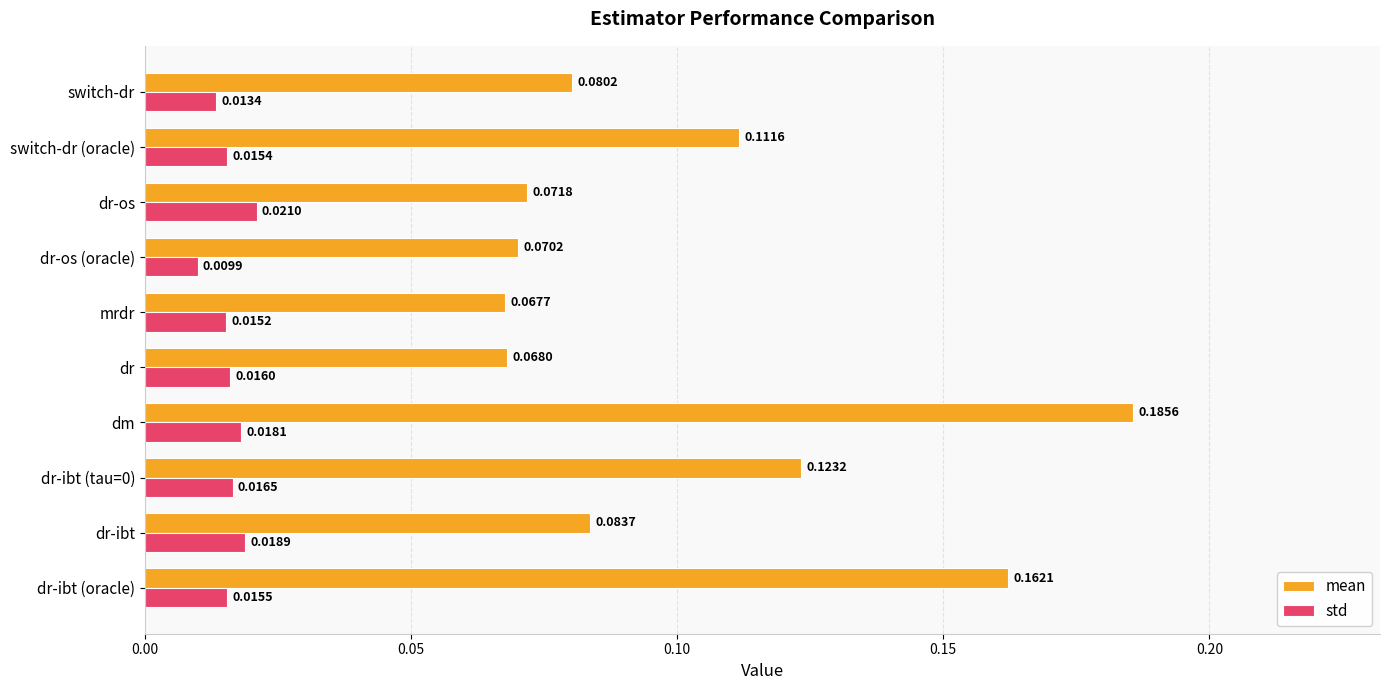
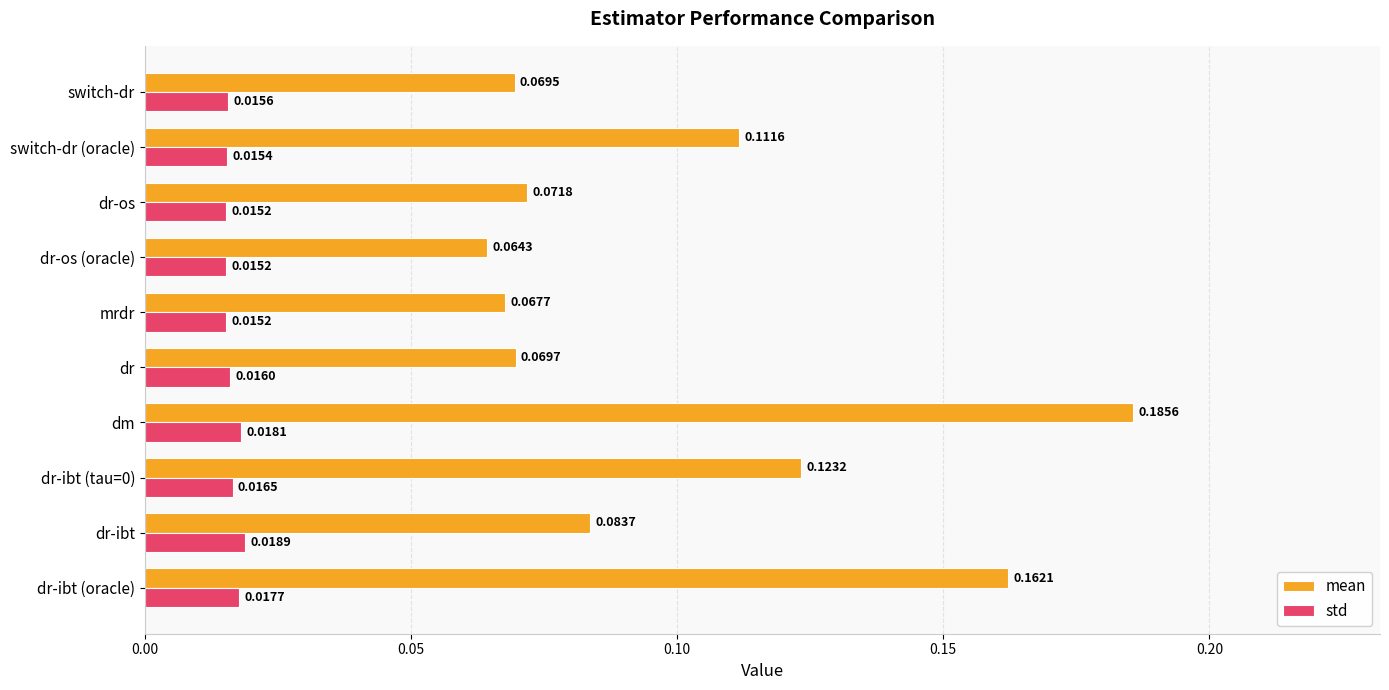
  {
    "mean": {
-     "switch-dr": 0.0802,
+     "switch-dr": 0.0695,
      "switch-dr (oracle)": 0.1116,
      "dr-os": 0.0718,
-     "dr-os (oracle)": 0.0702,
+     "dr-os (oracle)": 0.0643,
      "mrdr": 0.0677,
-     "dr": 0.0680,
+     "dr": 0.0697,
      "dm": 0.1856,
      "dr-ibt (tau=0)": 0.1232,
      "dr-ibt": 0.0837,
      "dr-ibt (oracle)": 0.1621
    },
    "std": {
-     "switch-dr": 0.0134,
+     "switch-dr": 0.0156,
      "switch-dr (oracle)": 0.0154,
-     "dr-os": 0.0210,
-     "dr-os (oracle)": 0.0099,
+     "dr-os": 0.0152,
+     "dr-os (oracle)": 0.0152,
      "mrdr": 0.0152,
      "dr": 0.0160,
      "dm": 0.0181,
      "dr-ibt (tau=0)": 0.0165,
      "dr-ibt": 0.0189,
-     "dr-ibt (oracle)": 0.0155
+     "dr-ibt (oracle)": 0.0177
    }
  }
